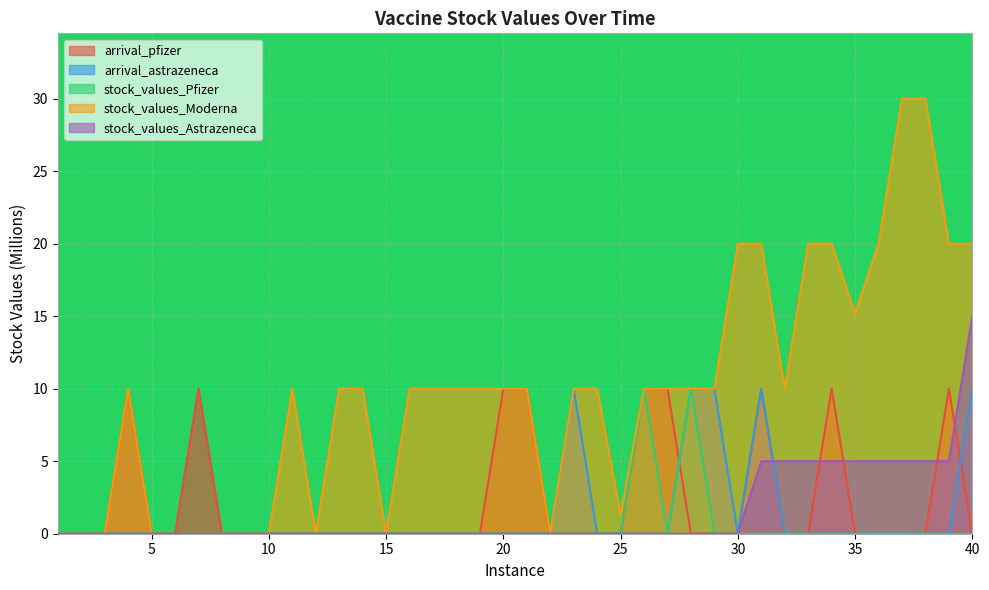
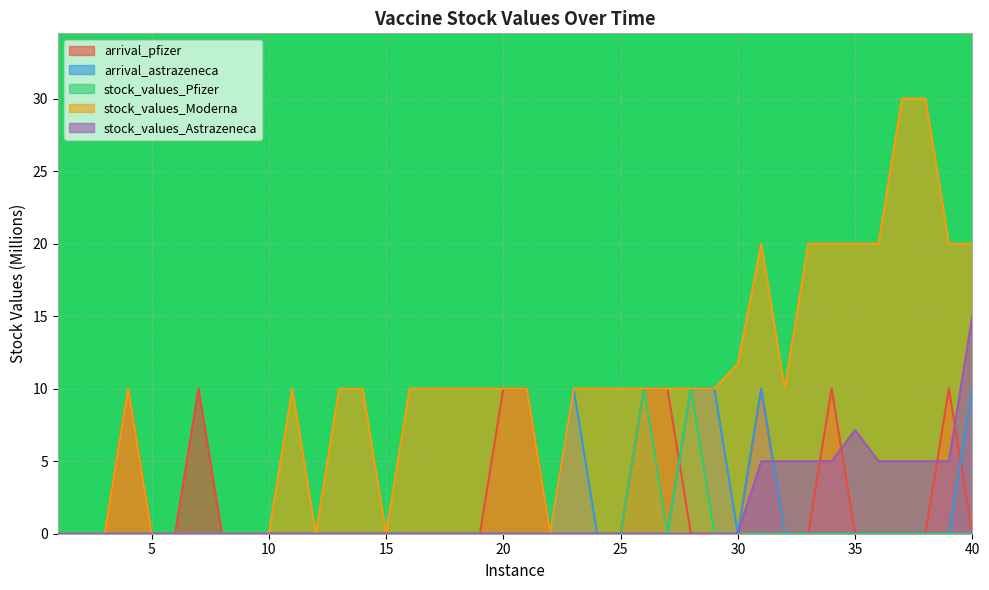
  {
    "arrival_astrazeneca": {
      "40": 10.0
    },
    "stock_values_Moderna": {
-     "25": 1.3,
-     "30": 20.0,
-     "35": 15.2,
+     "25": 10.0,
+     "30": 11.7,
+     "35": 20.0,
      "40": 20.0
    },
    "stock_values_Astrazeneca": {
-     "35": 5.0,
+     "35": 7.2,
      "40": 15.0
    }
  }
